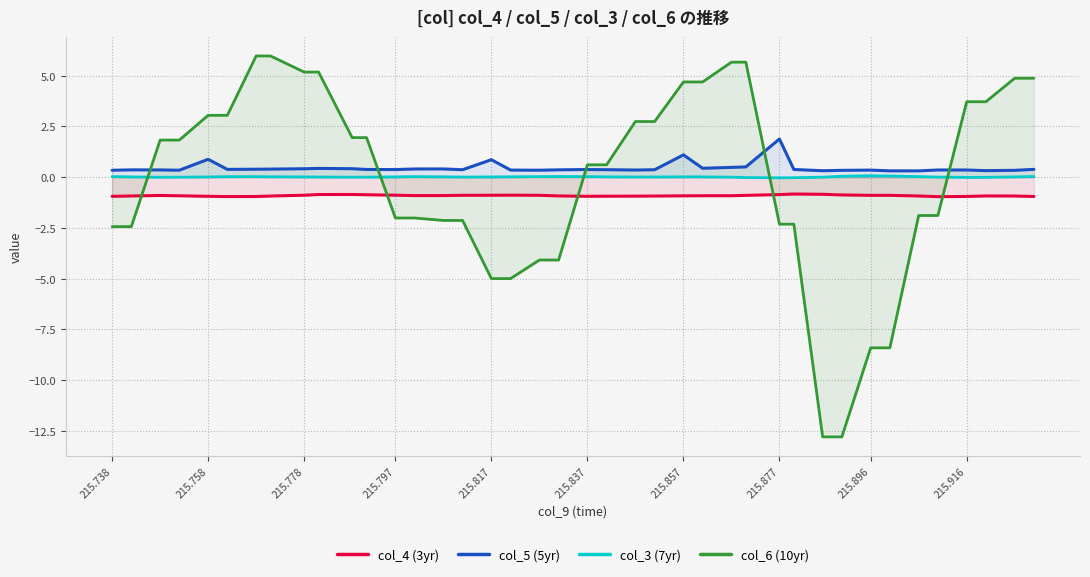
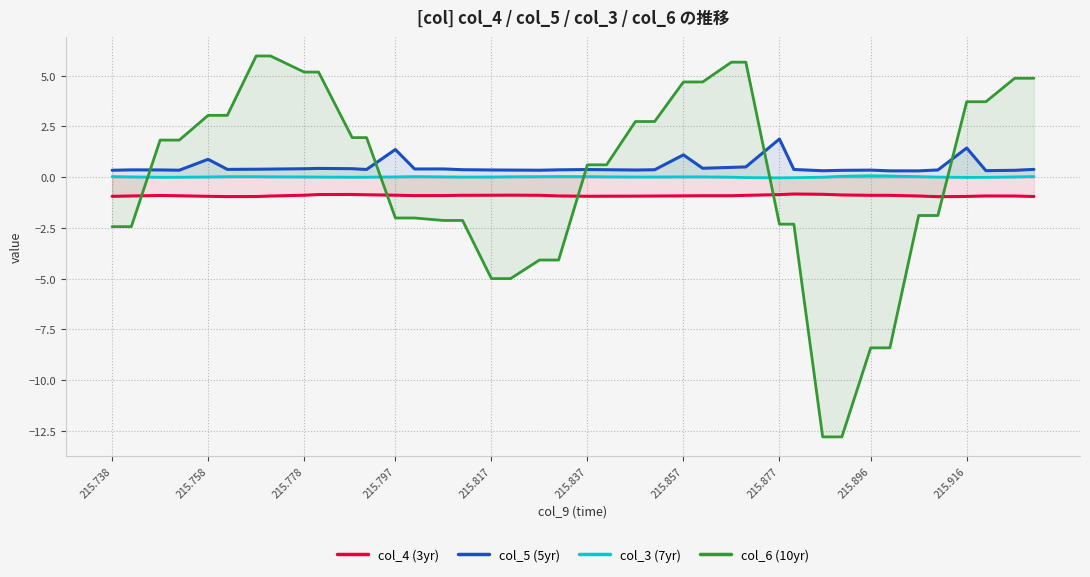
  {
    "col_5 (5yr)": {
      "215.738": 0.3,
      "215.758": 0.9,
      "215.778": 0.4,
-     "215.797": 0.4,
-     "215.817": 0.9,
+     "215.797": 1.4,
+     "215.817": 0.4,
      "215.837": 0.4,
      "215.857": 1.1,
      "215.877": 1.9,
      "215.896": 0.3,
-     "215.916": 0.4
+     "215.916": 1.4
    }
  }
